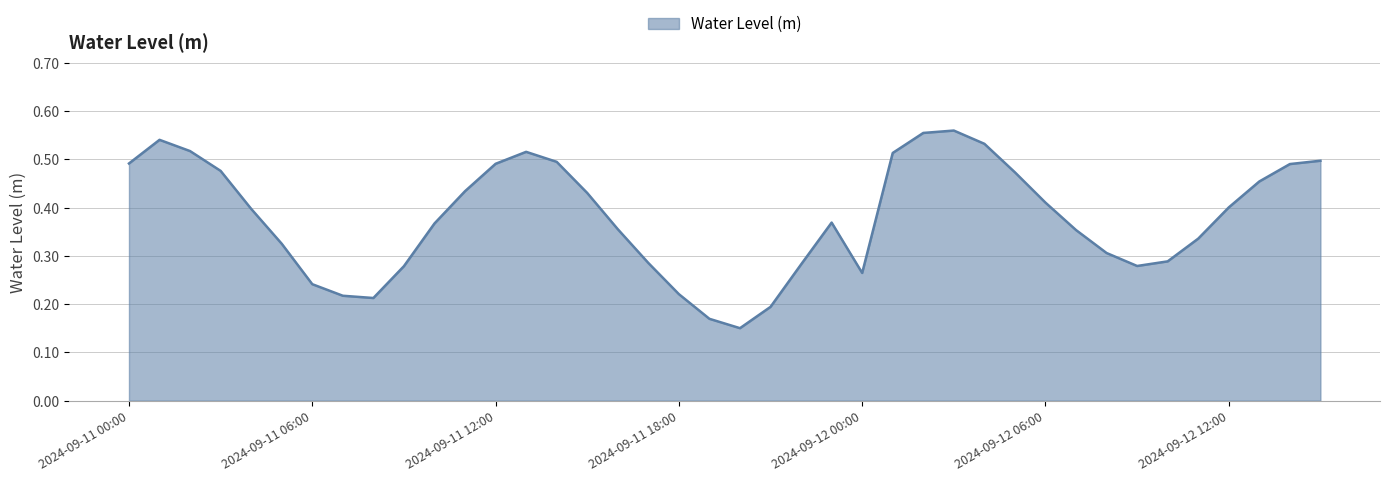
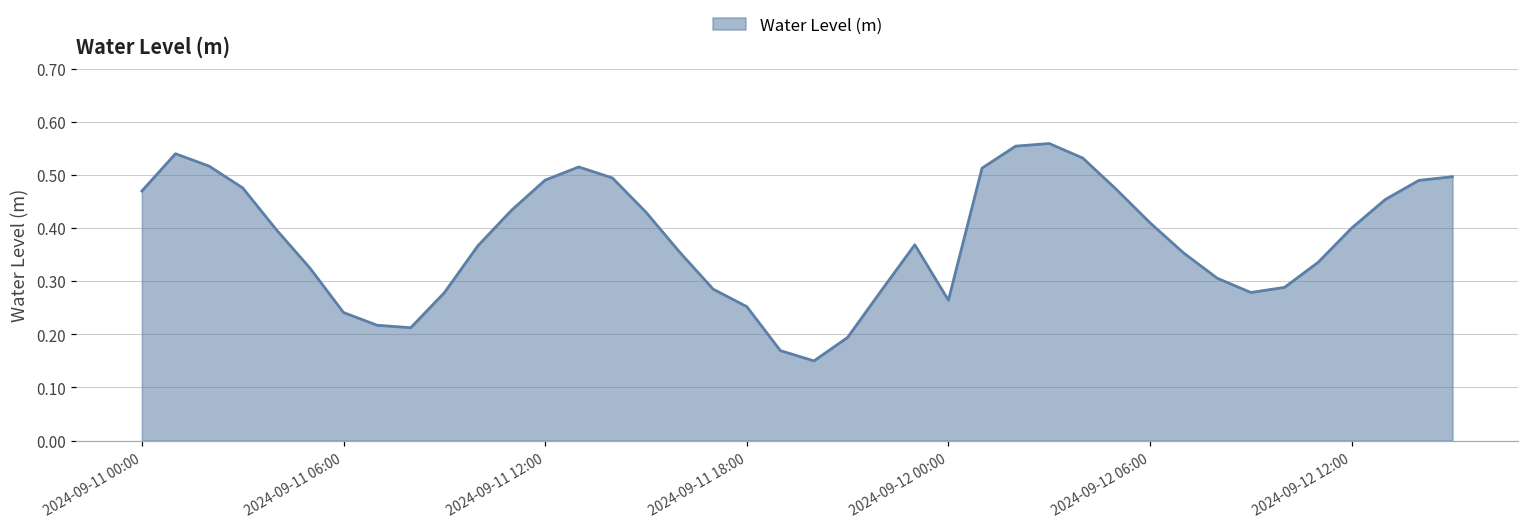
  {
-   "2024-09-11 00:00": 0.49,
+   "2024-09-11 00:00": 0.47,
    "2024-09-11 06:00": 0.24,
    "2024-09-11 12:00": 0.49,
-   "2024-09-11 18:00": 0.22,
+   "2024-09-11 18:00": 0.25,
    "2024-09-12 00:00": 0.26,
    "2024-09-12 06:00": 0.41,
    "2024-09-12 12:00": 0.40
  }
